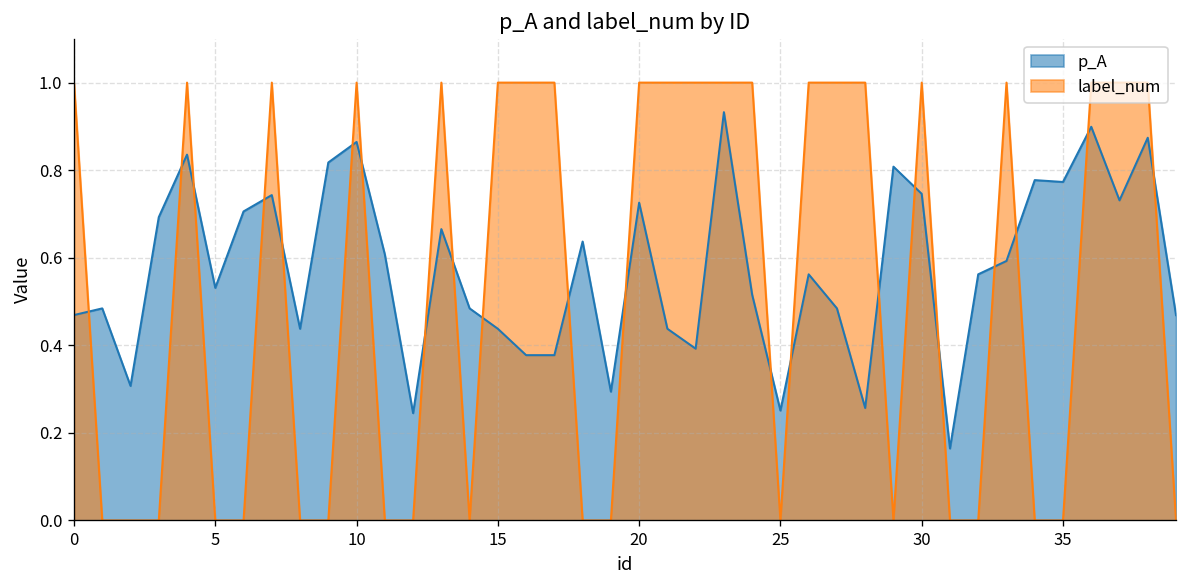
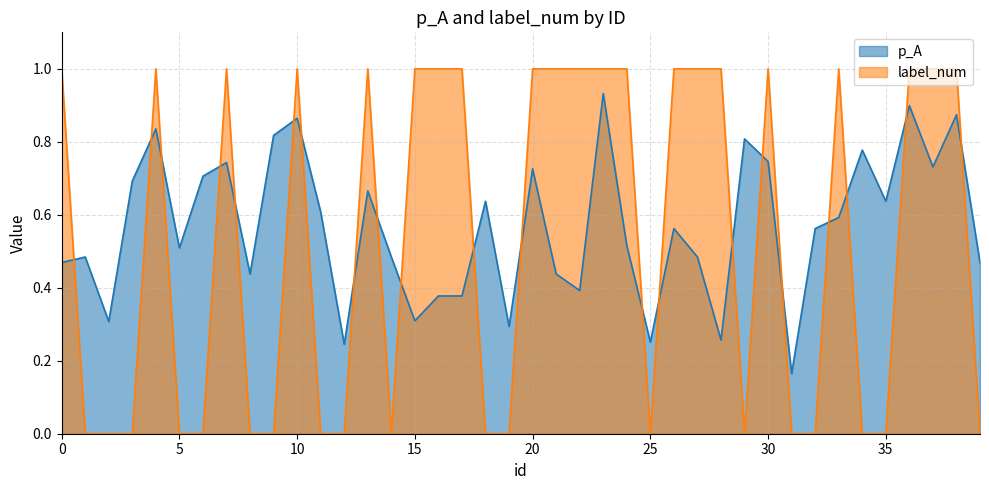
  {
    "p_A": {
      "0": 0.47,
-     "5": 0.53,
+     "5": 0.51,
      "10": 0.86,
-     "15": 0.44,
+     "15": 0.31,
      "20": 0.73,
      "25": 0.25,
      "30": 0.75,
-     "35": 0.77
+     "35": 0.64
    },
    "label_num": {
      "0": 1.00,
      "5": 0.00,
      "10": 1.00,
      "15": 1.00,
      "20": 1.00,
      "25": 0.00,
      "30": 1.00,
      "35": 0.00
    }
  }
